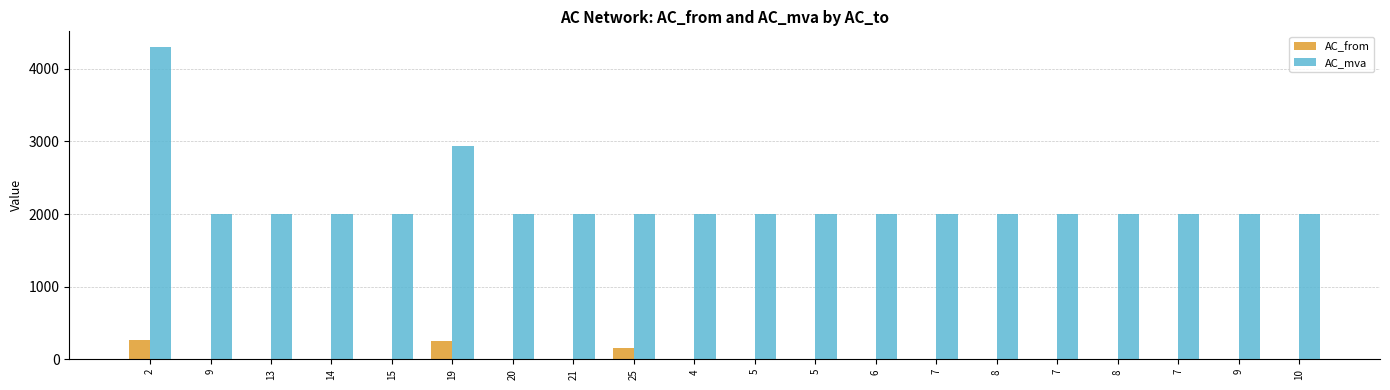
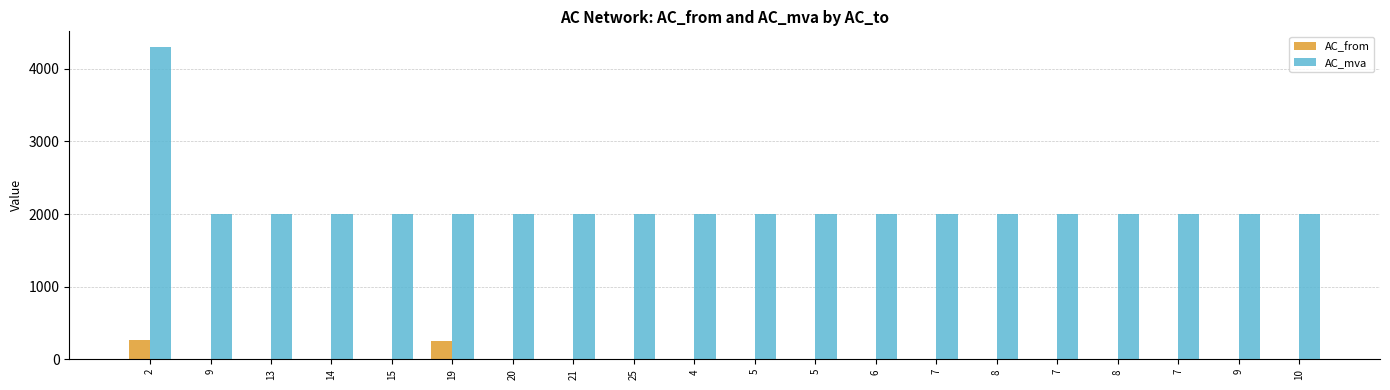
  {
    "AC_from": {
      "2": 300,
      "19": 200,
-     "25": 200
+     "25": 0
    },
    "AC_mva": {
      "2": 4300,
      "13": 2000,
      "14": 2000,
      "15": 2000,
-     "19": 2900,
+     "19": 2000,
      "20": 2000,
      "21": 2000,
      "25": 2000,
      "4": 2000,
      "6": 2000,
      "10": 2000
    }
  }
